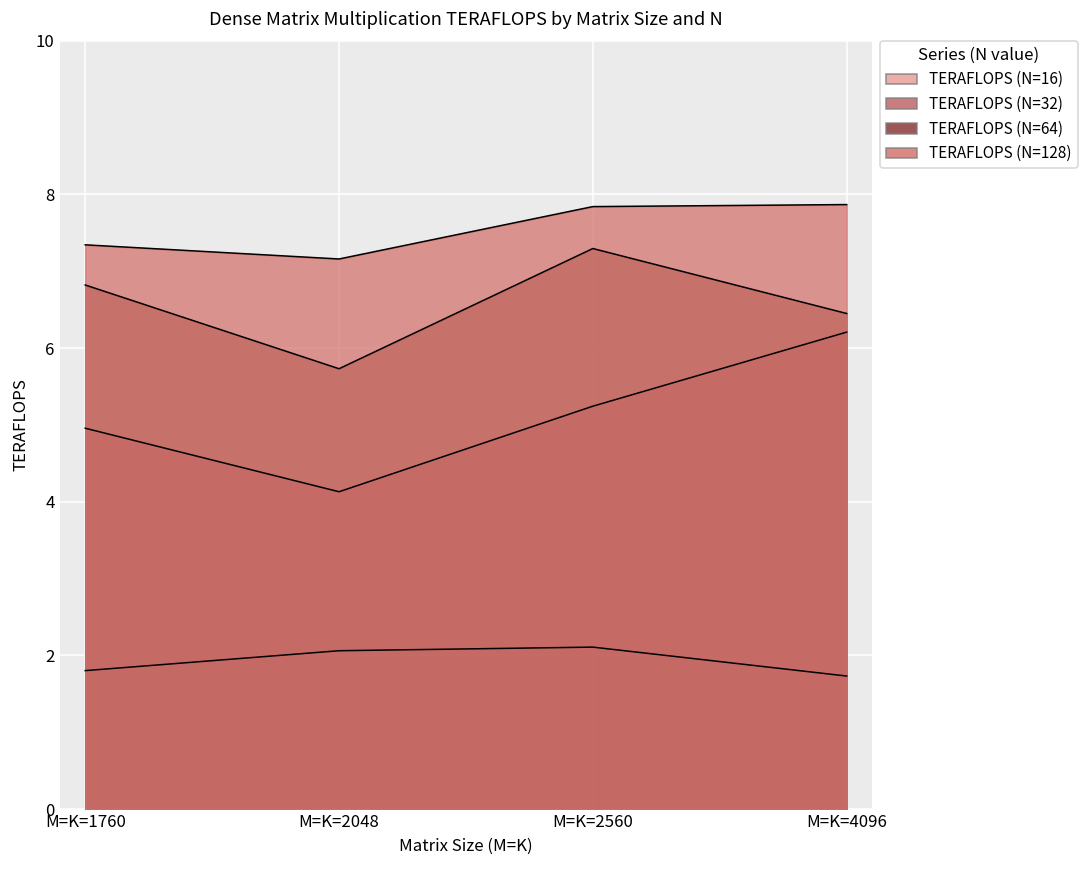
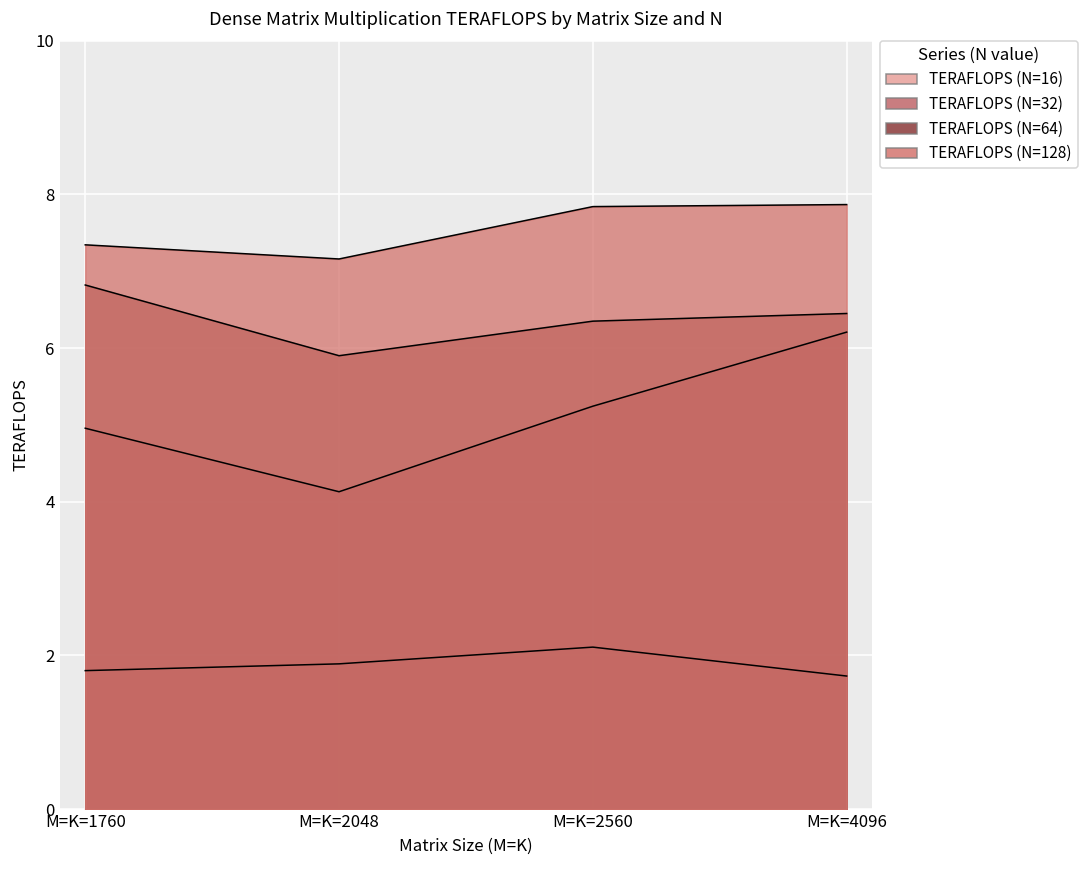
  {
    "TERAFLOPS (N=16)": {
      "M=K=1760": 1.8,
-     "M=K=2048": 2.1,
+     "M=K=2048": 1.9,
      "M=K=2560": 2.1,
      "M=K=4096": 1.7
    },
    "TERAFLOPS (N=64)": {
      "M=K=1760": 6.8,
-     "M=K=2048": 5.7,
-     "M=K=2560": 7.3,
+     "M=K=2048": 5.9,
+     "M=K=2560": 6.3,
      "M=K=4096": 6.4
    }
  }
